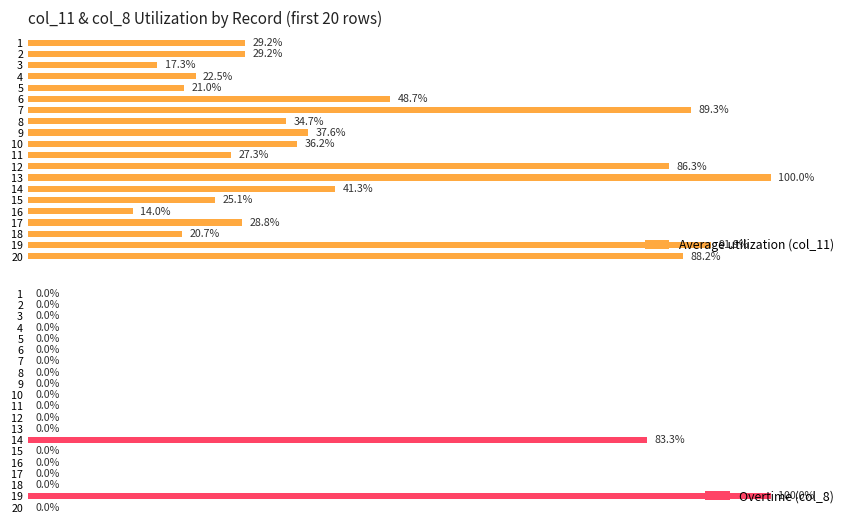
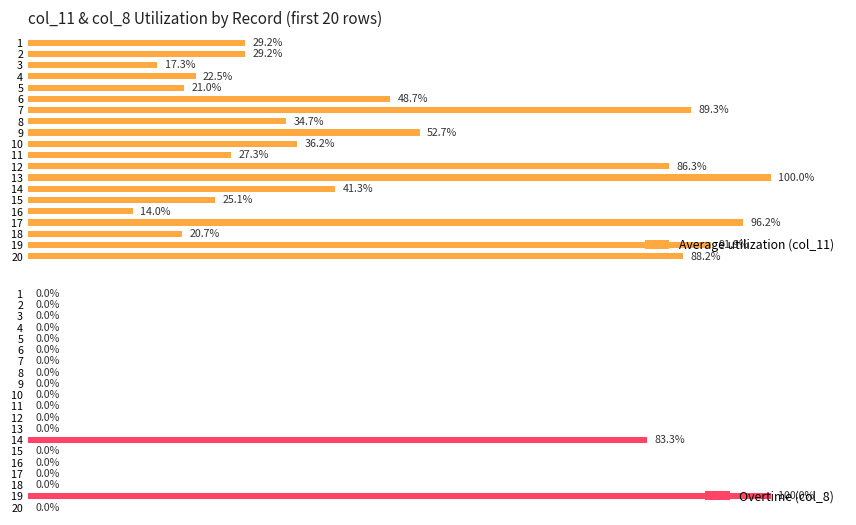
  {
    "col_11 & col_8 Utilization by Record (first 20 rows)": {
      "1": "29.2%",
      "2": "29.2%",
      "3": "17.3%",
      "4": "22.5%",
      "5": "21.0%",
      "6": "48.7%",
      "7": "89.3%",
      "8": "34.7%",
-     "9": "37.6%",
+     "9": "52.7%",
      "10": "36.2%",
      "11": "27.3%",
      "12": "86.3%",
      "13": "100.0%",
      "14": "41.3%",
      "15": "25.1%",
      "16": "14.0%",
-     "17": "28.8%",
+     "17": "96.2%",
      "18": "20.7%",
      "19": "91.9%",
      "20": "88.2%"
    }
  }
